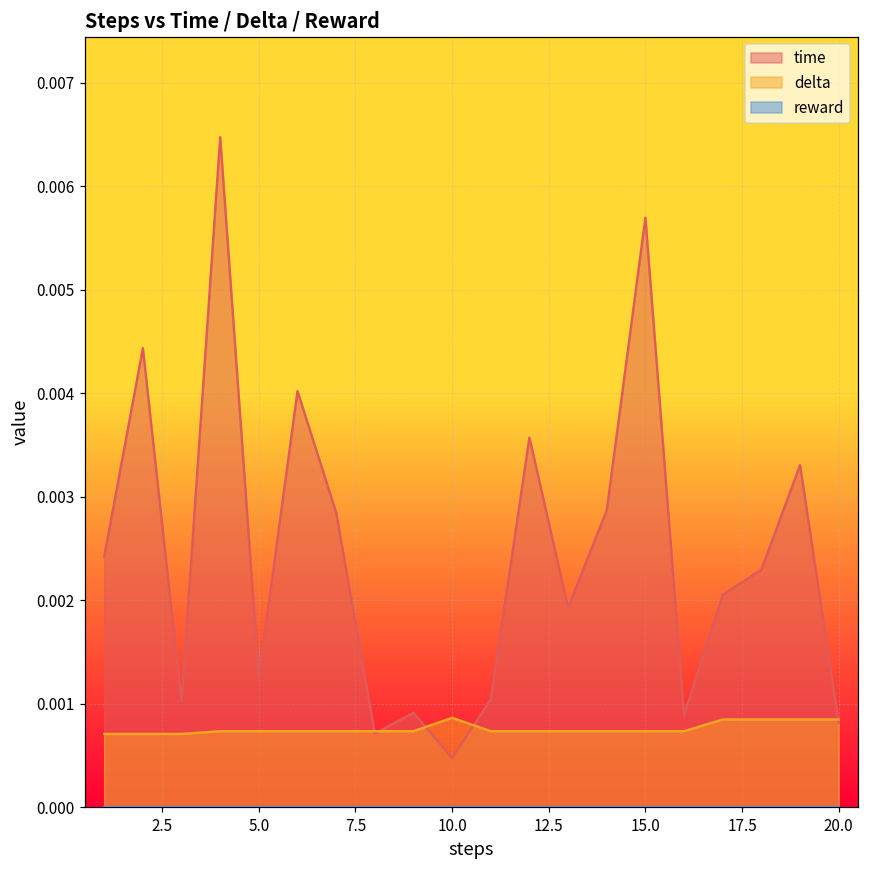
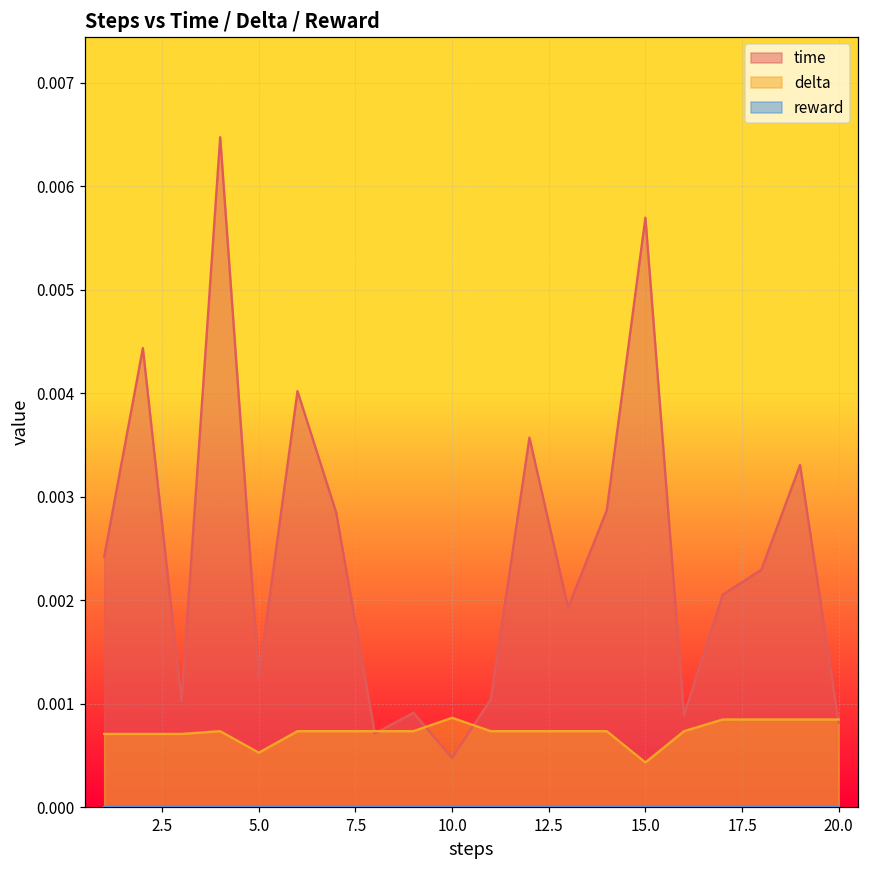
  {
    "time": {
      "5.0": 0.0013,
      "10.0": 0.0005,
      "15.0": 0.0057,
      "20.0": 0.0008
    },
    "delta": {
-     "5.0": 0.0007,
+     "5.0": 0.0005,
      "10.0": 0.0009,
-     "15.0": 0.0007,
+     "15.0": 0.0004,
      "20.0": 0.0008
    },
    "reward": {
      "5.0": 0.0000,
      "10.0": 0.0000,
      "15.0": 0.0000,
      "20.0": 0.0000
    }
  }
